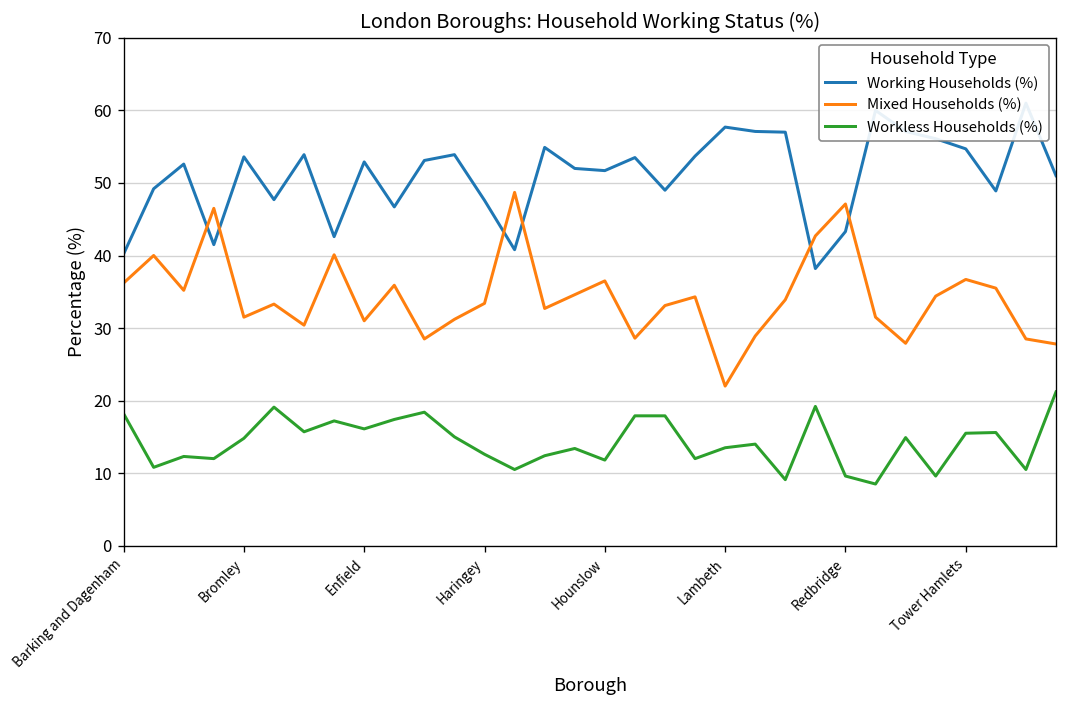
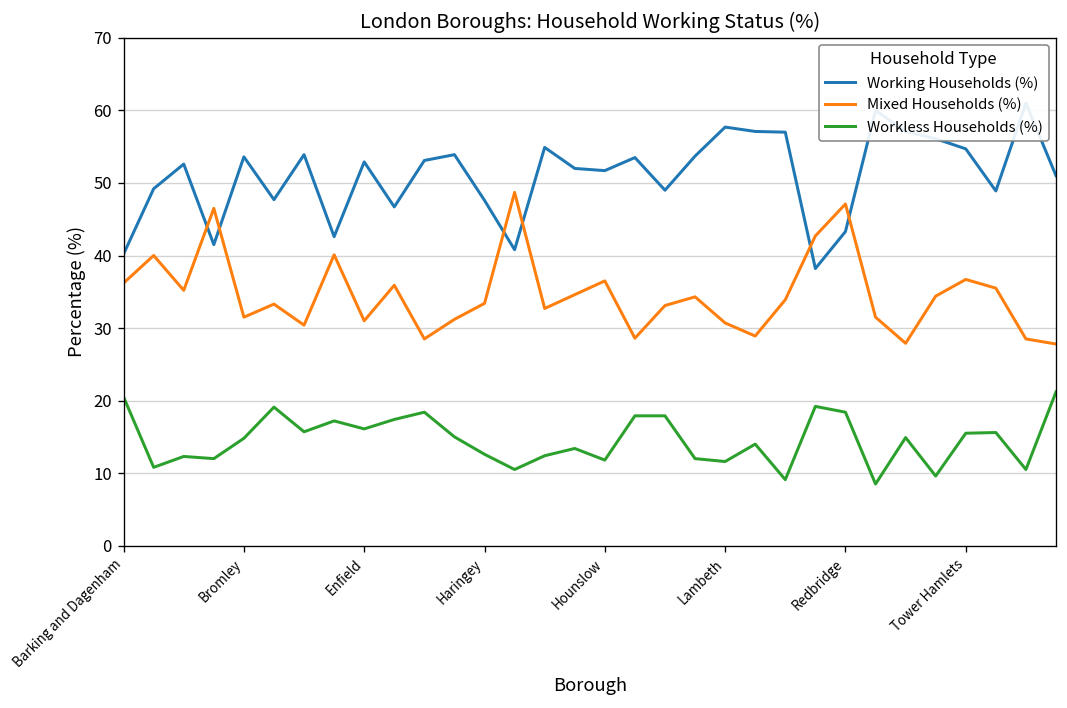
  {
    "Working Households (%)": {
      "Barking and Dagenham": 40,
      "Bromley": 54,
      "Enfield": 53,
      "Haringey": 48,
      "Hounslow": 52,
      "Lambeth": 58,
      "Redbridge": 43,
      "Tower Hamlets": 55
    },
    "Mixed Households (%)": {
      "Barking and Dagenham": 36,
      "Bromley": 32,
      "Enfield": 31,
      "Haringey": 33,
      "Hounslow": 37,
-     "Lambeth": 22,
+     "Lambeth": 31,
      "Redbridge": 47,
      "Tower Hamlets": 37
    },
    "Workless Households (%)": {
-     "Barking and Dagenham": 18,
+     "Barking and Dagenham": 21,
      "Bromley": 15,
      "Enfield": 16,
      "Haringey": 13,
      "Hounslow": 12,
-     "Lambeth": 14,
-     "Redbridge": 10,
+     "Lambeth": 12,
+     "Redbridge": 18,
      "Tower Hamlets": 16
    }
  }
